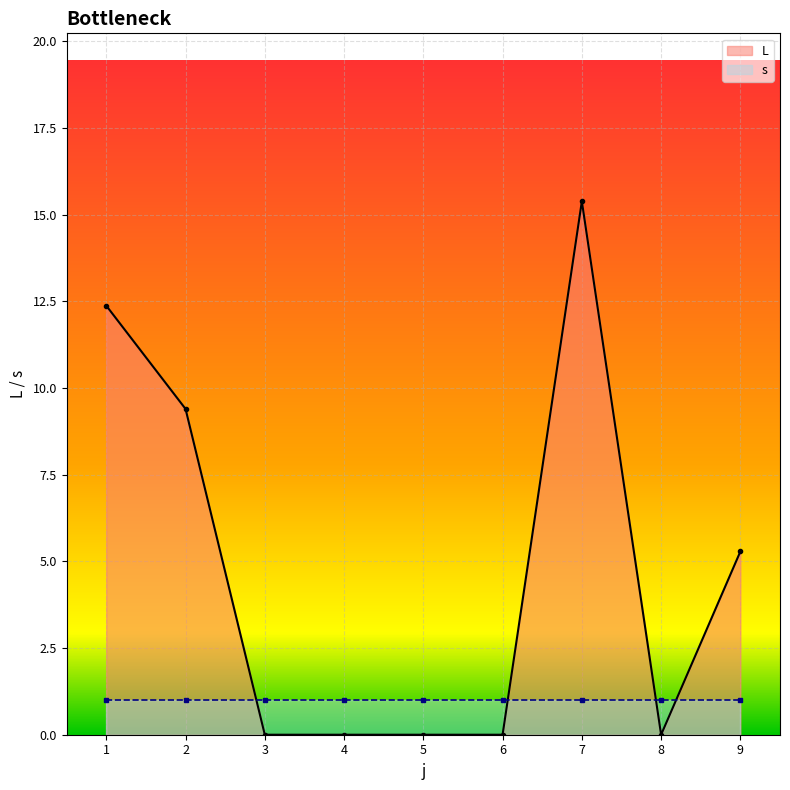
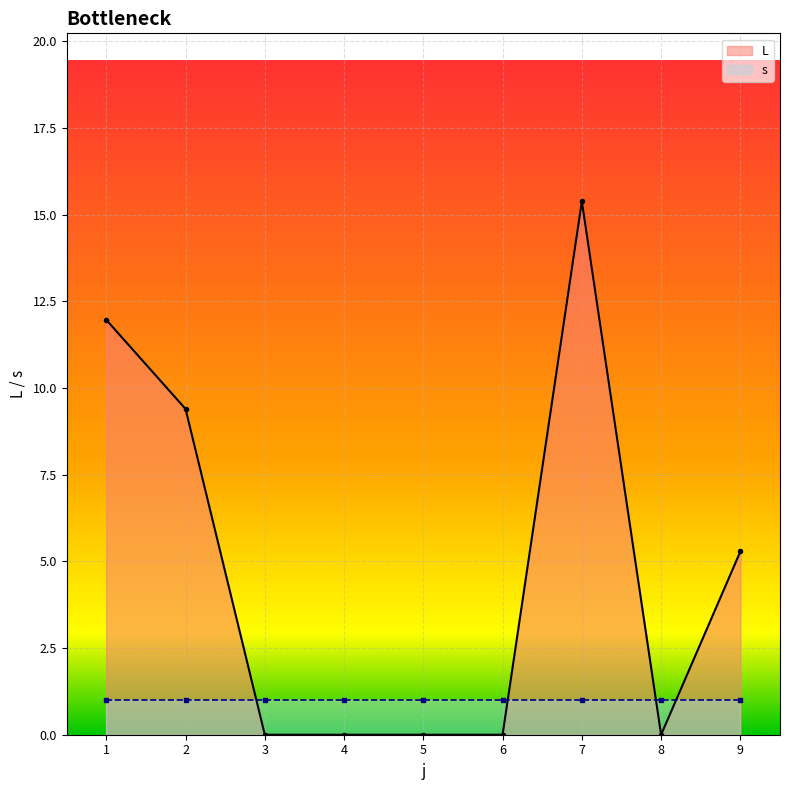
  {
    "L": {
-     "1": 12.4,
+     "1": 12.0,
      "2": 9.4,
      "3": 0.0,
      "4": 0.0,
      "5": 0.0,
      "6": 0.0,
      "7": 15.4,
      "8": 0.0,
      "9": 5.3
    },
    "s": {
      "1": 1.0,
      "2": 1.0,
      "3": 1.0,
      "4": 1.0,
      "5": 1.0,
      "6": 1.0,
      "7": 1.0,
      "8": 1.0,
      "9": 1.0
    }
  }
